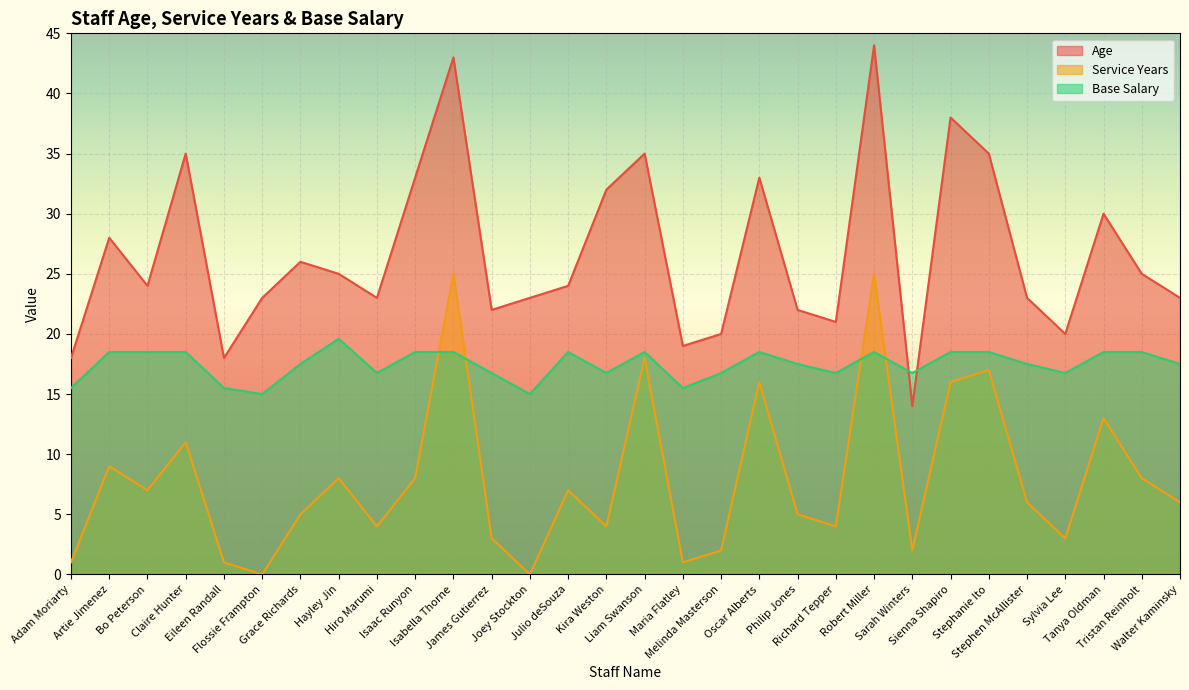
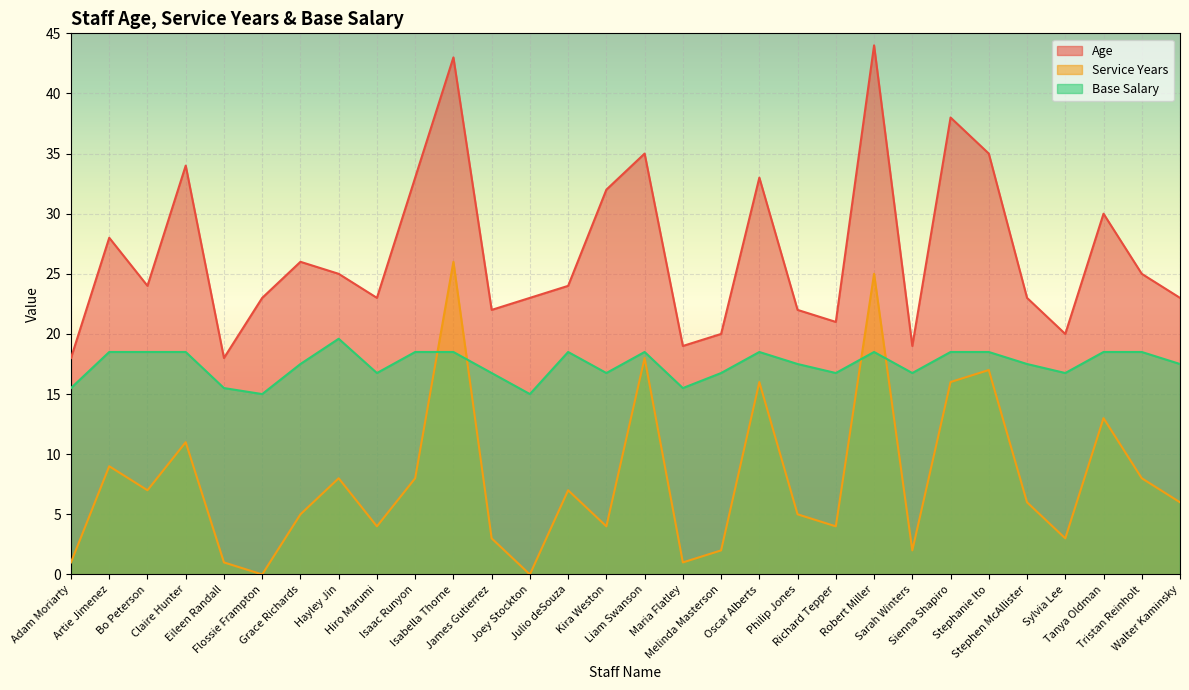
  {
    "Age": {
      "Adam Moriarty": 18,
      "Artie Jimenez": 28,
      "Bo Peterson": 24,
-     "Claire Hunter": 35,
+     "Claire Hunter": 34,
      "Eileen Randall": 18,
      "Flossie Frampton": 23,
      "Grace Richards": 26,
      "Hayley Jin": 25,
      "Hiro Marumi": 23,
      "Isaac Runyon": 33,
      "Isabella Thorne": 43,
      "James Gutierrez": 22,
      "Joey Stockton": 23,
      "Julio deSouza": 24,
      "Kira Weston": 32,
      "Liam Swanson": 35,
      "Maria Flatley": 19,
      "Melinda Masterson": 20,
      "Oscar Alberts": 33,
      "Philip Jones": 22,
      "Richard Tepper": 21,
      "Robert Miller": 44,
-     "Sarah Winters": 14,
+     "Sarah Winters": 19,
      "Sienna Shapiro": 38,
      "Stephanie Ito": 35,
      "Stephen McAllister": 23,
      "Sylvia Lee": 20,
      "Tanya Oldman": 30,
      "Tristan Reinholt": 25,
      "Walter Kaminsky": 23
    },
    "Service Years": {
      "Adam Moriarty": 1,
      "Artie Jimenez": 9,
      "Bo Peterson": 7,
      "Claire Hunter": 11,
      "Eileen Randall": 1,
      "Flossie Frampton": 0,
      "Grace Richards": 5,
      "Hayley Jin": 8,
      "Hiro Marumi": 4,
      "Isaac Runyon": 8,
-     "Isabella Thorne": 25,
+     "Isabella Thorne": 26,
      "James Gutierrez": 3,
      "Joey Stockton": 0,
      "Julio deSouza": 7,
      "Kira Weston": 4,
      "Liam Swanson": 18,
      "Maria Flatley": 1,
      "Melinda Masterson": 2,
      "Oscar Alberts": 16,
      "Philip Jones": 5,
      "Richard Tepper": 4,
      "Robert Miller": 25,
      "Sarah Winters": 2,
      "Sienna Shapiro": 16,
      "Stephanie Ito": 17,
      "Stephen McAllister": 6,
      "Sylvia Lee": 3,
      "Tanya Oldman": 13,
      "Tristan Reinholt": 8,
      "Walter Kaminsky": 6
    },
    "Base Salary": {
      "Adam Moriarty": 15.5,
      "Artie Jimenez": 18.5,
      "Bo Peterson": 18.5,
      "Claire Hunter": 18.5,
      "Eileen Randall": 15.5,
      "Flossie Frampton": 15,
      "Grace Richards": 17.5,
      "Hayley Jin": 19.6,
      "Hiro Marumi": 16.8,
      "Isaac Runyon": 18.5,
      "Isabella Thorne": 18.5,
      "James Gutierrez": 16.8,
      "Joey Stockton": 15,
      "Julio deSouza": 18.5,
      "Kira Weston": 16.8,
      "Liam Swanson": 18.5,
      "Maria Flatley": 15.5,
      "Melinda Masterson": 16.8,
      "Oscar Alberts": 18.5,
      "Philip Jones": 17.5,
      "Richard Tepper": 16.8,
      "Robert Miller": 18.5,
      "Sarah Winters": 16.8,
      "Sienna Shapiro": 18.5,
      "Stephanie Ito": 18.5,
      "Stephen McAllister": 17.5,
      "Sylvia Lee": 16.8,
      "Tanya Oldman": 18.5,
      "Tristan Reinholt": 18.5,
      "Walter Kaminsky": 17.5
    }
  }
